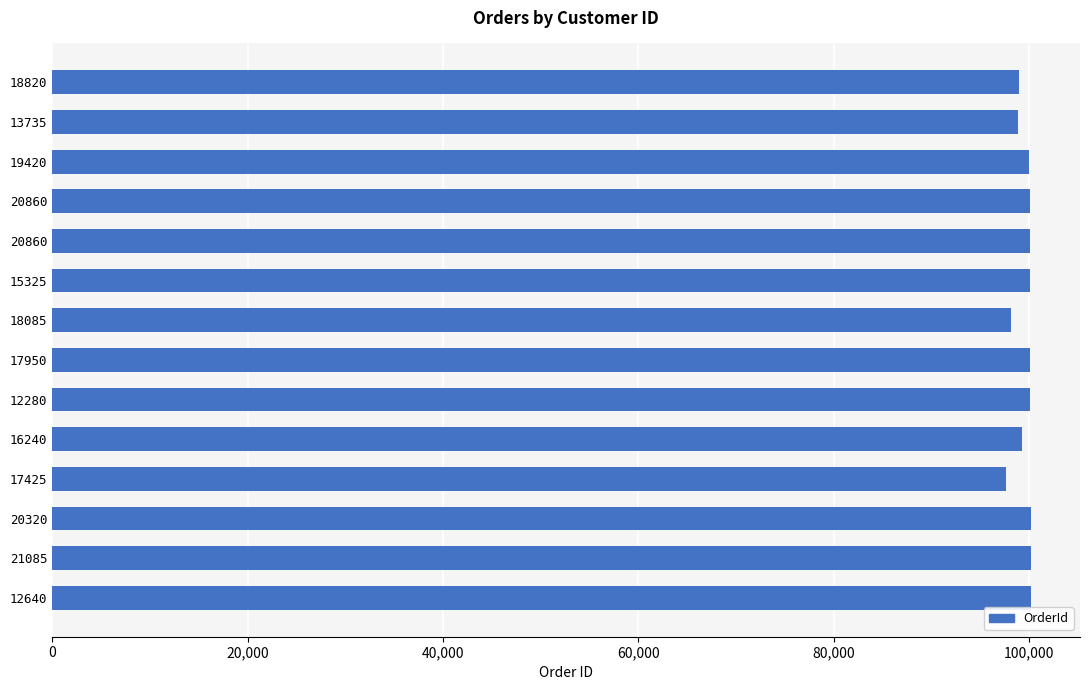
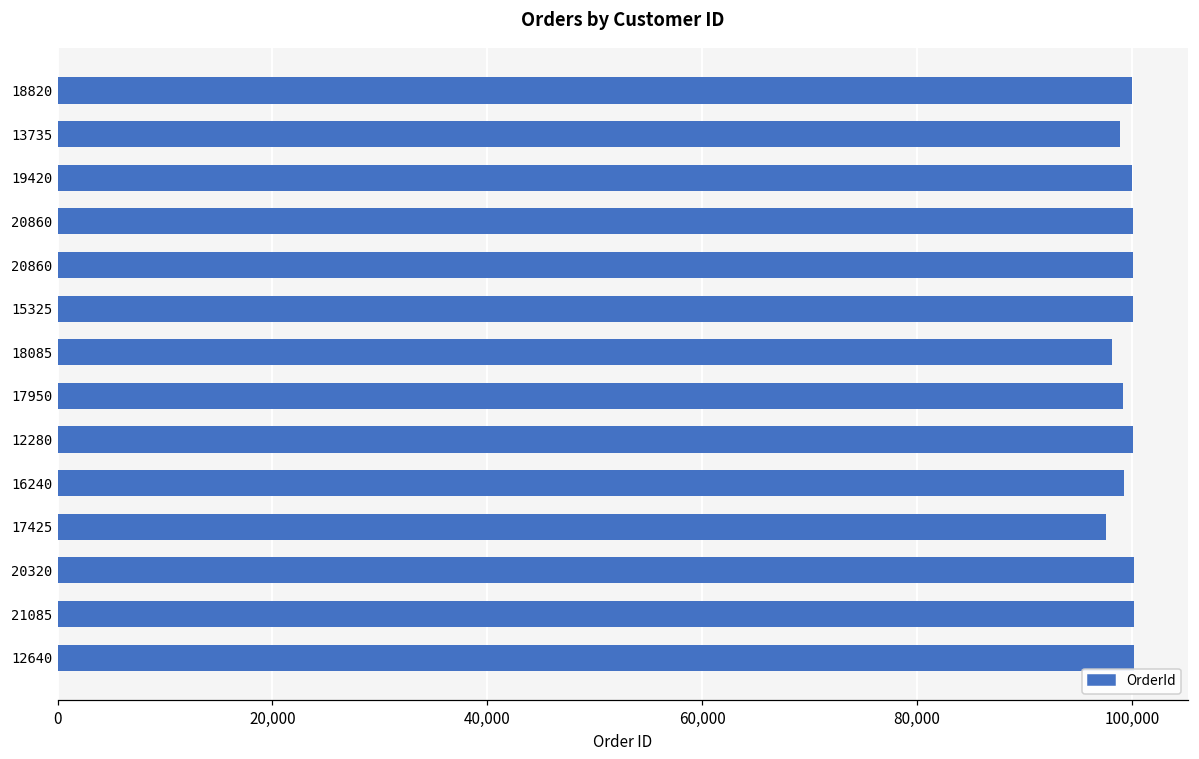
  {
-   "18820": "99,000",
+   "18820": "100,000",
    "13735": "99,000",
    "19420": "100,000",
    "15325": "100,000",
    "18085": "98,000",
-   "17950": "100,000",
+   "17950": "99,000",
    "12280": "100,000",
    "16240": "99,000",
    "17425": "98,000",
    "20320": "100,000",
    "21085": "100,000",
    "12640": "100,000"
  }
